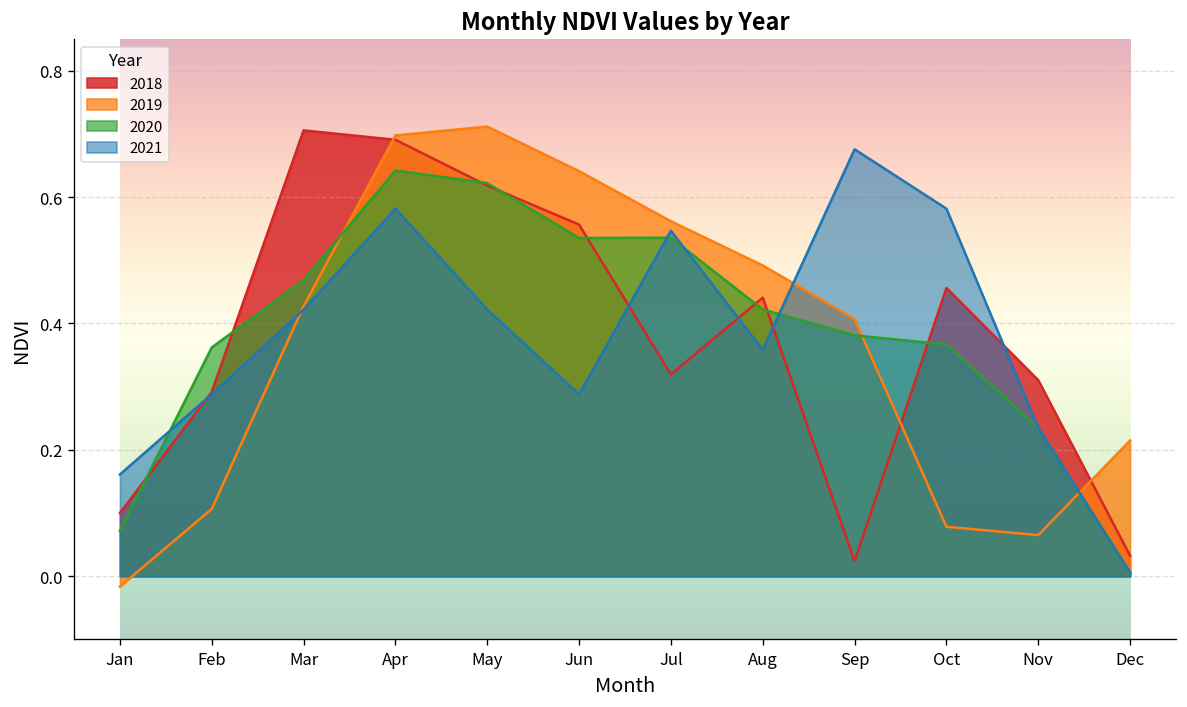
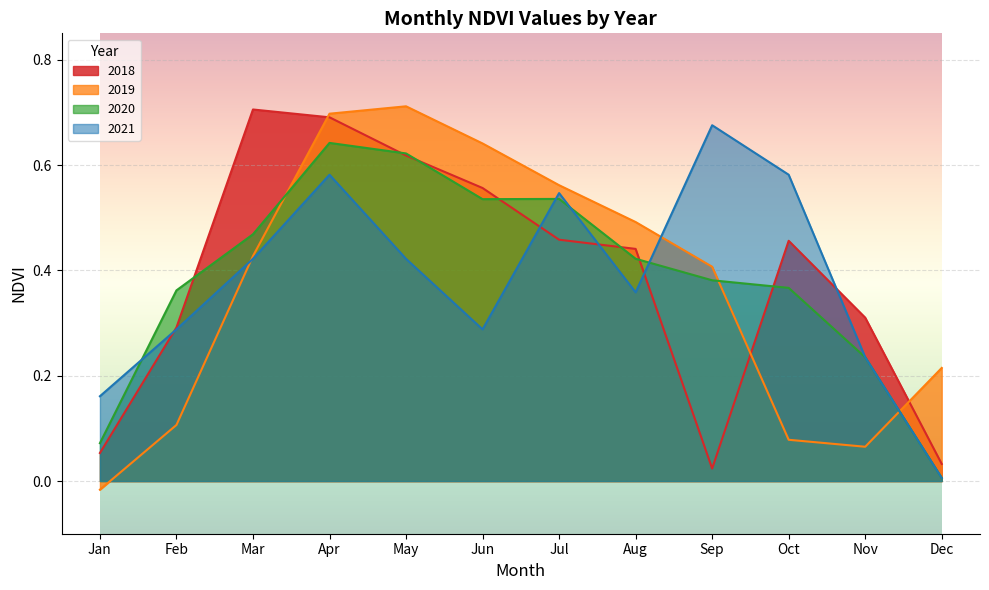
  {
    "2018": {
-     "Jan": 0.10,
+     "Jan": 0.05,
      "Mar": 0.71,
      "Apr": 0.69,
      "Jun": 0.56,
-     "Jul": 0.32,
+     "Jul": 0.46,
      "Aug": 0.44,
      "Sep": 0.02,
      "Oct": 0.46,
      "Nov": 0.31,
      "Dec": 0.03
    },
    "2020": {
      "Jan": 0.07,
      "Feb": 0.36,
      "Mar": 0.47,
      "Apr": 0.64,
      "Jun": 0.54,
      "Jul": 0.54,
      "Aug": 0.42,
      "Sep": 0.38,
      "Oct": 0.37
    },
    "2021": {
      "Jan": 0.16,
      "Mar": 0.42,
      "Apr": 0.58,
      "May": 0.42,
      "Jun": 0.29,
      "Jul": 0.55,
      "Aug": 0.36,
      "Sep": 0.68,
      "Oct": 0.58
    }
  }
